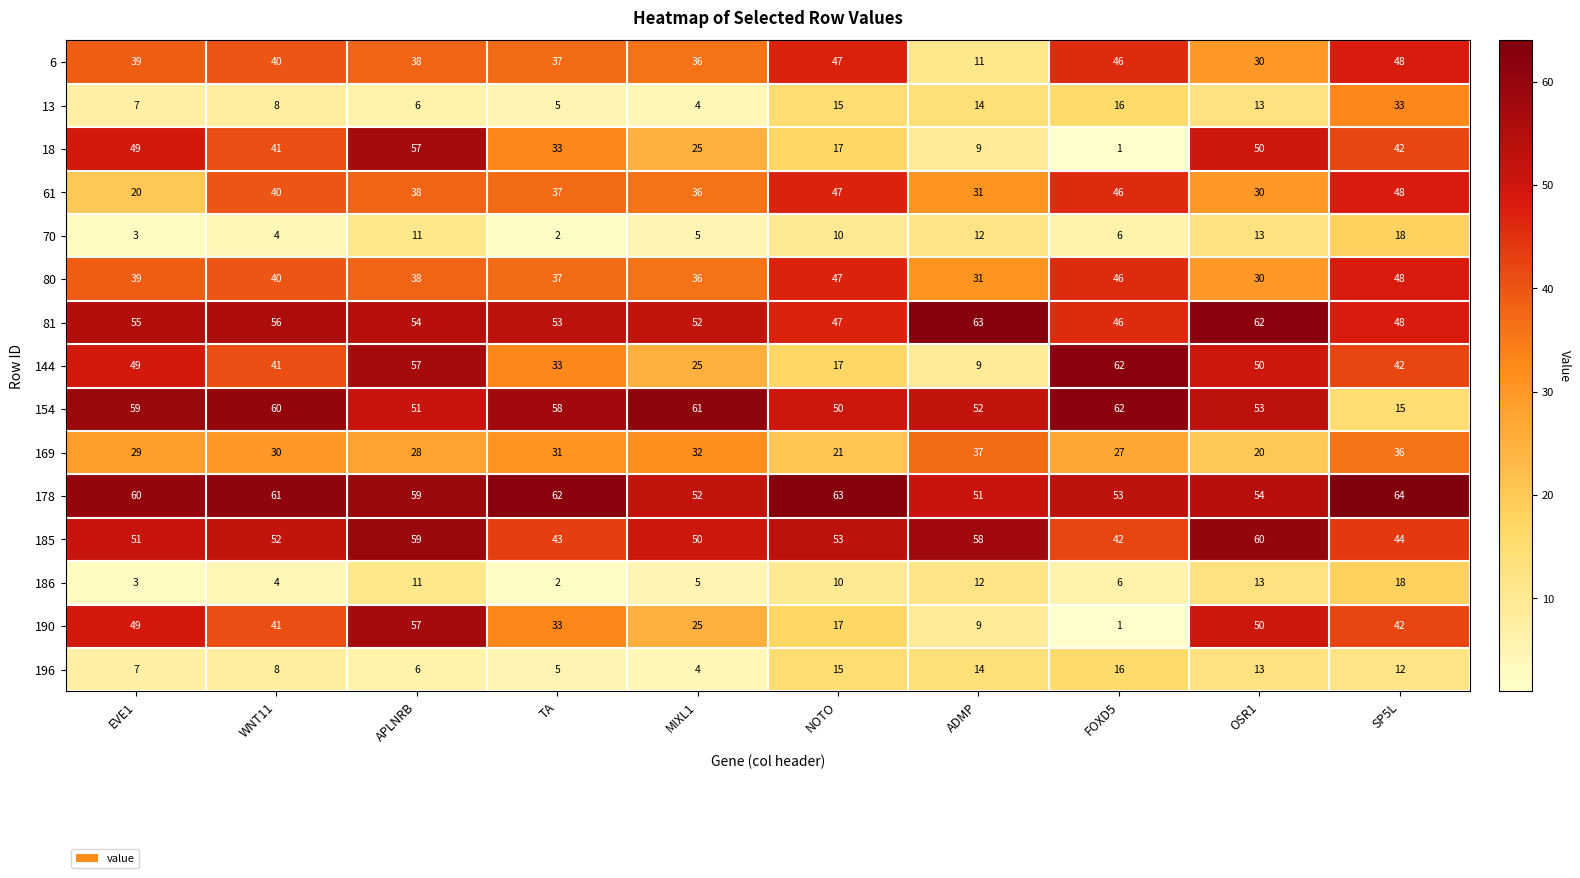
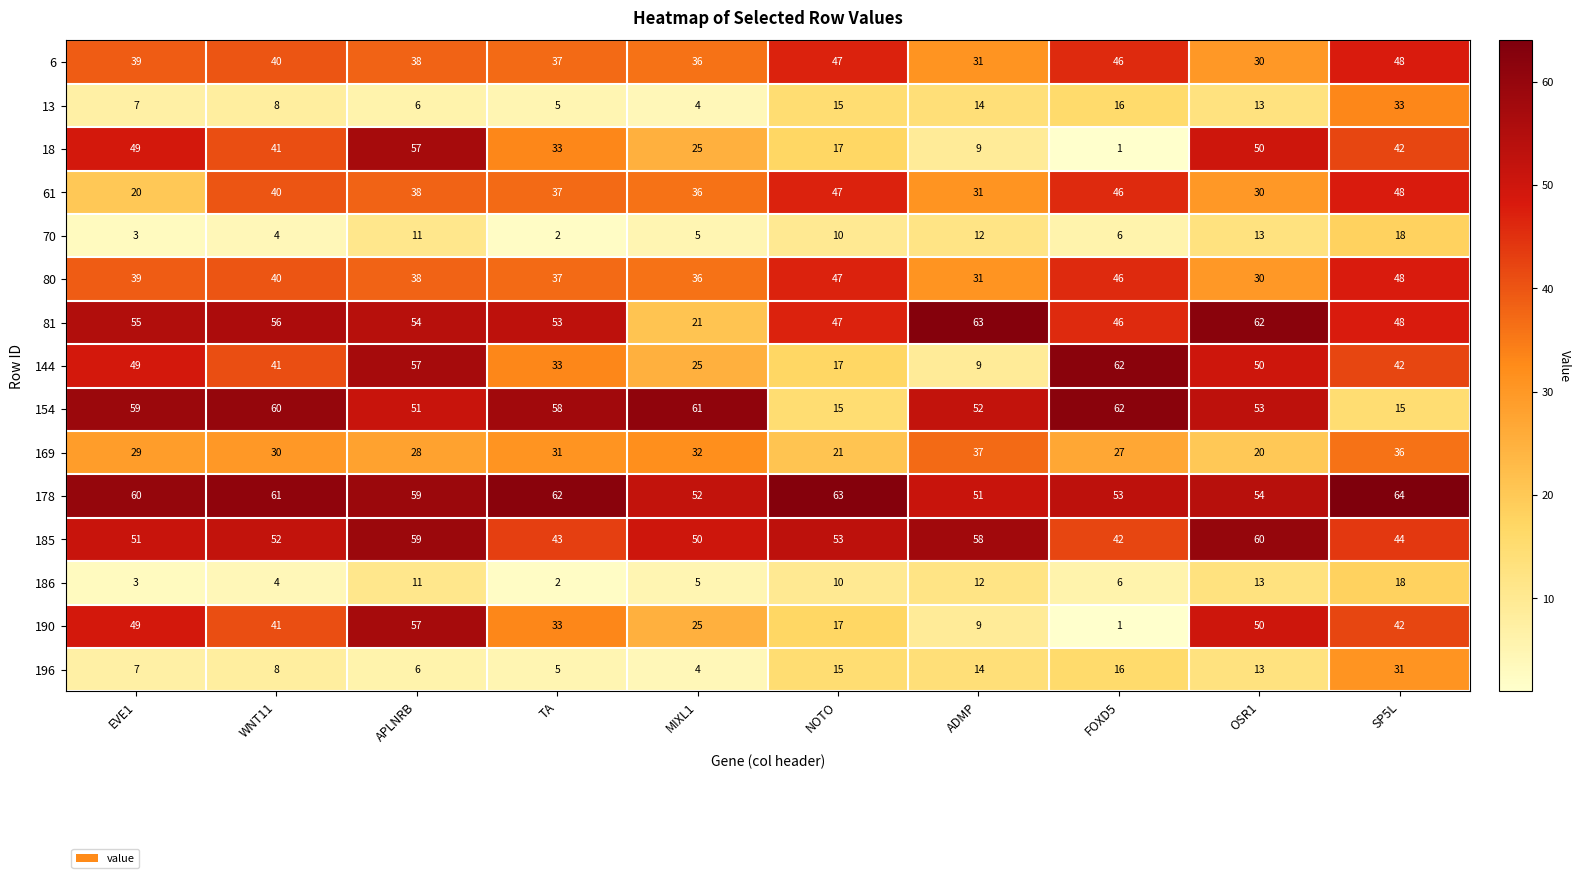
  {
    "6": {
      "EVE1": 39,
      "WNT11": 40,
      "APLNRB": 38,
      "TA": 37,
      "MIXL1": 36,
      "NOTO": 47,
-     "ADMP": 11,
+     "ADMP": 31,
      "FOXD5": 46,
      "OSR1": 30,
      "SP5L": 48
    },
    "13": {
      "EVE1": 7,
      "WNT11": 8,
      "APLNRB": 6,
      "TA": 5,
      "MIXL1": 4,
      "NOTO": 15,
      "ADMP": 14,
      "FOXD5": 16,
      "OSR1": 13,
      "SP5L": 33
    },
    "18": {
      "EVE1": 49,
      "WNT11": 41,
      "APLNRB": 57,
      "TA": 33,
      "MIXL1": 25,
      "NOTO": 17,
      "ADMP": 9,
      "FOXD5": 1,
      "OSR1": 50,
      "SP5L": 42
    },
    "61": {
      "EVE1": 20,
      "WNT11": 40,
      "APLNRB": 38,
      "TA": 37,
      "MIXL1": 36,
      "NOTO": 47,
      "ADMP": 31,
      "FOXD5": 46,
      "OSR1": 30,
      "SP5L": 48
    },
    "70": {
      "EVE1": 3,
      "WNT11": 4,
      "APLNRB": 11,
      "TA": 2,
      "MIXL1": 5,
      "NOTO": 10,
      "ADMP": 12,
      "FOXD5": 6,
      "OSR1": 13,
      "SP5L": 18
    },
    "80": {
      "EVE1": 39,
      "WNT11": 40,
      "APLNRB": 38,
      "TA": 37,
      "MIXL1": 36,
      "NOTO": 47,
      "ADMP": 31,
      "FOXD5": 46,
      "OSR1": 30,
      "SP5L": 48
    },
    "81": {
      "EVE1": 55,
      "WNT11": 56,
      "APLNRB": 54,
      "TA": 53,
-     "MIXL1": 52,
+     "MIXL1": 21,
      "NOTO": 47,
      "ADMP": 63,
      "FOXD5": 46,
      "OSR1": 62,
      "SP5L": 48
    },
    "144": {
      "EVE1": 49,
      "WNT11": 41,
      "APLNRB": 57,
      "TA": 33,
      "MIXL1": 25,
      "NOTO": 17,
      "ADMP": 9,
      "FOXD5": 62,
      "OSR1": 50,
      "SP5L": 42
    },
    "154": {
      "EVE1": 59,
      "WNT11": 60,
      "APLNRB": 51,
      "TA": 58,
      "MIXL1": 61,
-     "NOTO": 50,
+     "NOTO": 15,
      "ADMP": 52,
      "FOXD5": 62,
      "OSR1": 53,
      "SP5L": 15
    },
    "169": {
      "EVE1": 29,
      "WNT11": 30,
      "APLNRB": 28,
      "TA": 31,
      "MIXL1": 32,
      "NOTO": 21,
      "ADMP": 37,
      "FOXD5": 27,
      "OSR1": 20,
      "SP5L": 36
    },
    "178": {
      "EVE1": 60,
      "WNT11": 61,
      "APLNRB": 59,
      "TA": 62,
      "MIXL1": 52,
      "NOTO": 63,
      "ADMP": 51,
      "FOXD5": 53,
      "OSR1": 54,
      "SP5L": 64
    },
    "185": {
      "EVE1": 51,
      "WNT11": 52,
      "APLNRB": 59,
      "TA": 43,
      "MIXL1": 50,
      "NOTO": 53,
      "ADMP": 58,
      "FOXD5": 42,
      "OSR1": 60,
      "SP5L": 44
    },
    "186": {
      "EVE1": 3,
      "WNT11": 4,
      "APLNRB": 11,
      "TA": 2,
      "MIXL1": 5,
      "NOTO": 10,
      "ADMP": 12,
      "FOXD5": 6,
      "OSR1": 13,
      "SP5L": 18
    },
    "190": {
      "EVE1": 49,
      "WNT11": 41,
      "APLNRB": 57,
      "TA": 33,
      "MIXL1": 25,
      "NOTO": 17,
      "ADMP": 9,
      "FOXD5": 1,
      "OSR1": 50,
      "SP5L": 42
    },
    "196": {
      "EVE1": 7,
      "WNT11": 8,
      "APLNRB": 6,
      "TA": 5,
      "MIXL1": 4,
      "NOTO": 15,
      "ADMP": 14,
      "FOXD5": 16,
      "OSR1": 13,
-     "SP5L": 12
+     "SP5L": 31
    }
  }
